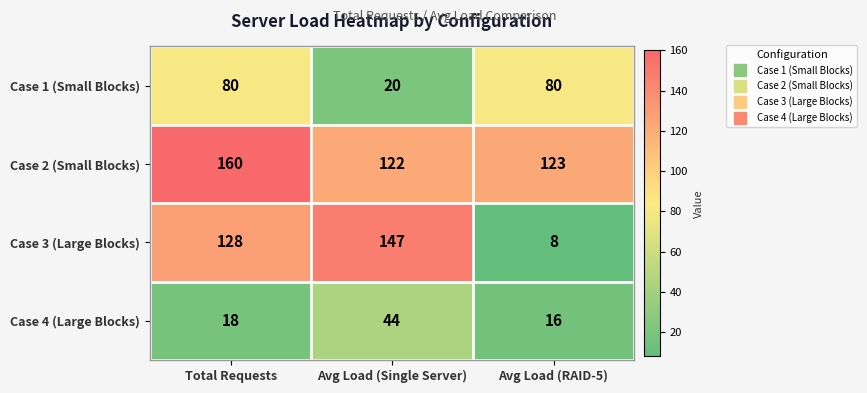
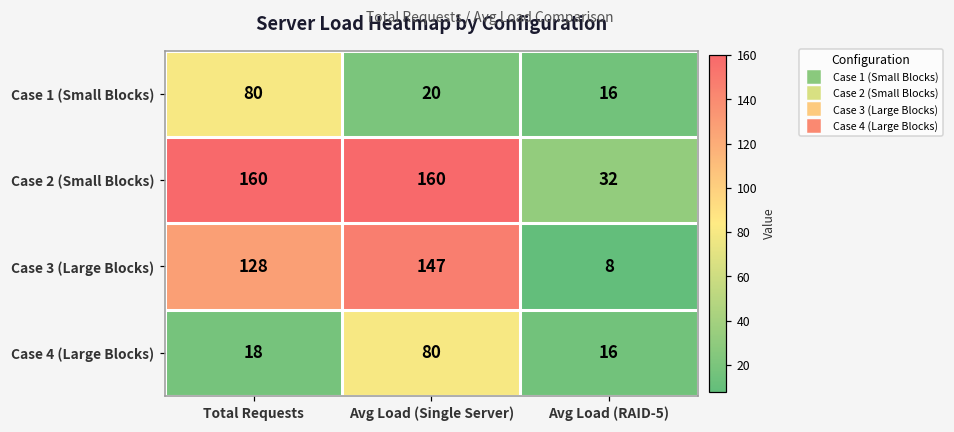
  {
    "Case 1 (Small Blocks)": {
      "Total Requests": 80,
      "Avg Load (Single Server)": 20,
-     "Avg Load (RAID-5)": 80
+     "Avg Load (RAID-5)": 16
    },
    "Case 2 (Small Blocks)": {
      "Total Requests": 160,
-     "Avg Load (Single Server)": 122,
-     "Avg Load (RAID-5)": 123
+     "Avg Load (Single Server)": 160,
+     "Avg Load (RAID-5)": 32
    },
    "Case 3 (Large Blocks)": {
      "Total Requests": 128,
      "Avg Load (Single Server)": 147,
      "Avg Load (RAID-5)": 8
    },
    "Case 4 (Large Blocks)": {
      "Total Requests": 18,
-     "Avg Load (Single Server)": 44,
+     "Avg Load (Single Server)": 80,
      "Avg Load (RAID-5)": 16
    }
  }
